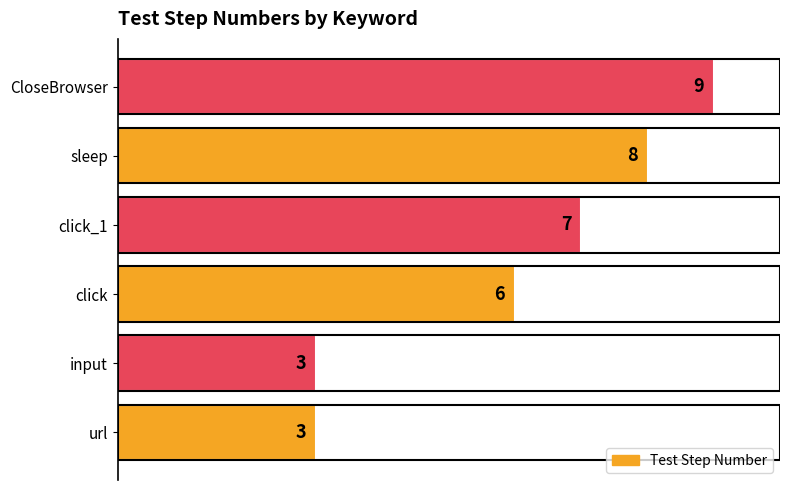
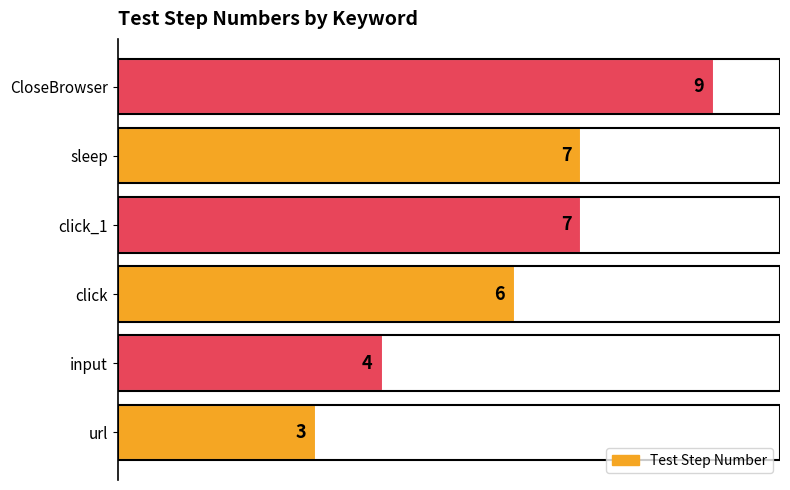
  {
    "CloseBrowser": 9,
-   "sleep": 8,
+   "sleep": 7,
    "click_1": 7,
    "click": 6,
-   "input": 3,
+   "input": 4,
    "url": 3
  }
